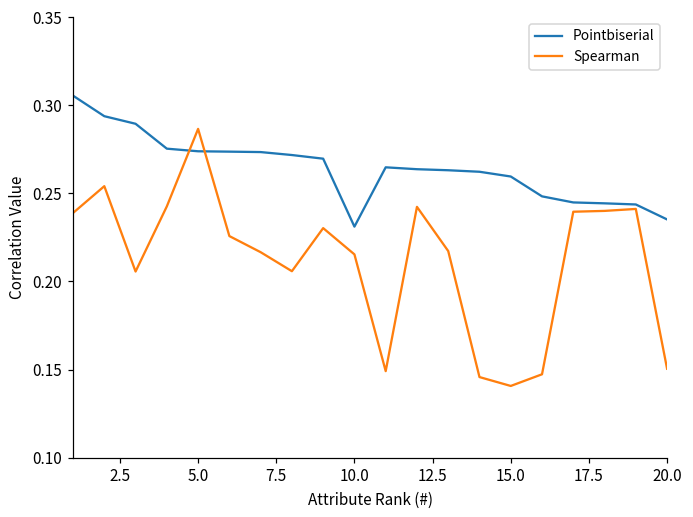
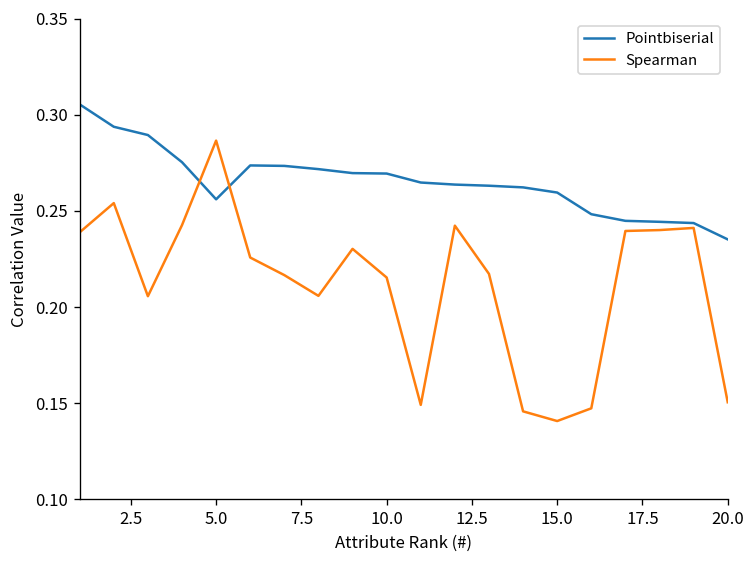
  {
    "Pointbiserial": {
-     "5.0": 0.274,
-     "10.0": 0.231,
+     "5.0": 0.256,
+     "10.0": 0.269,
      "15.0": 0.260,
      "20.0": 0.235
    },
    "Spearman": {
      "5.0": 0.287,
      "10.0": 0.215,
      "15.0": 0.141,
      "20.0": 0.151
    }
  }
